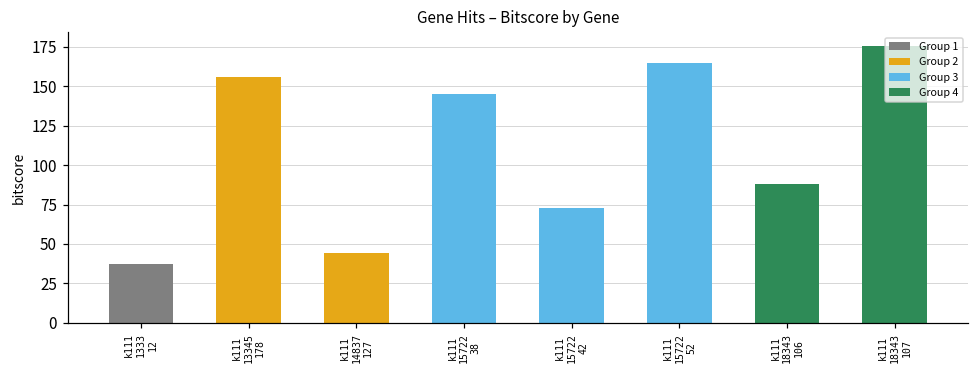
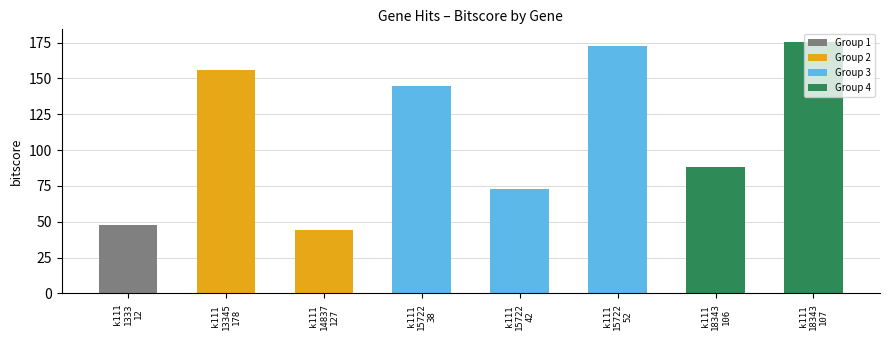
  {
-   "k111 1333 12": 37,
+   "k111 1333 12": 48,
    "k111 13345 178": 156,
    "k111 14837 127": 44,
    "k111 15722 38": 145,
    "k111 15722 42": 73,
-   "k111 15722 52": 165,
+   "k111 15722 52": 172,
    "k111 18343 106": 88
  }
